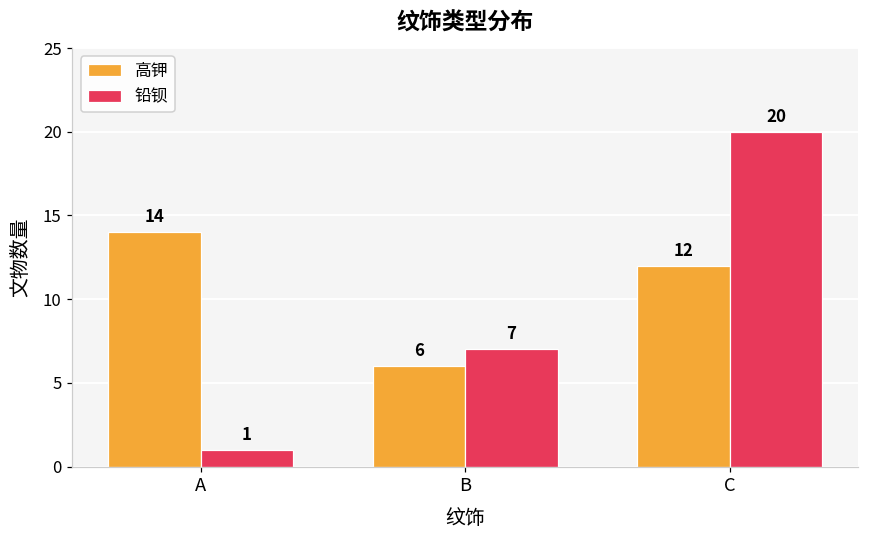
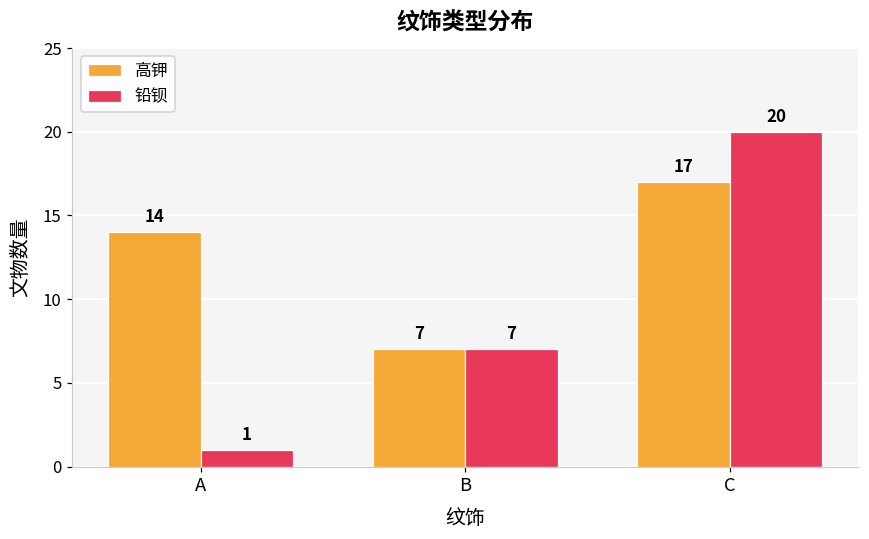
  {
    "高钾": {
      "A": 14,
-     "B": 6,
-     "C": 12
+     "B": 7,
+     "C": 17
    },
    "铅钡": {
      "A": 1,
      "B": 7,
      "C": 20
    }
  }
